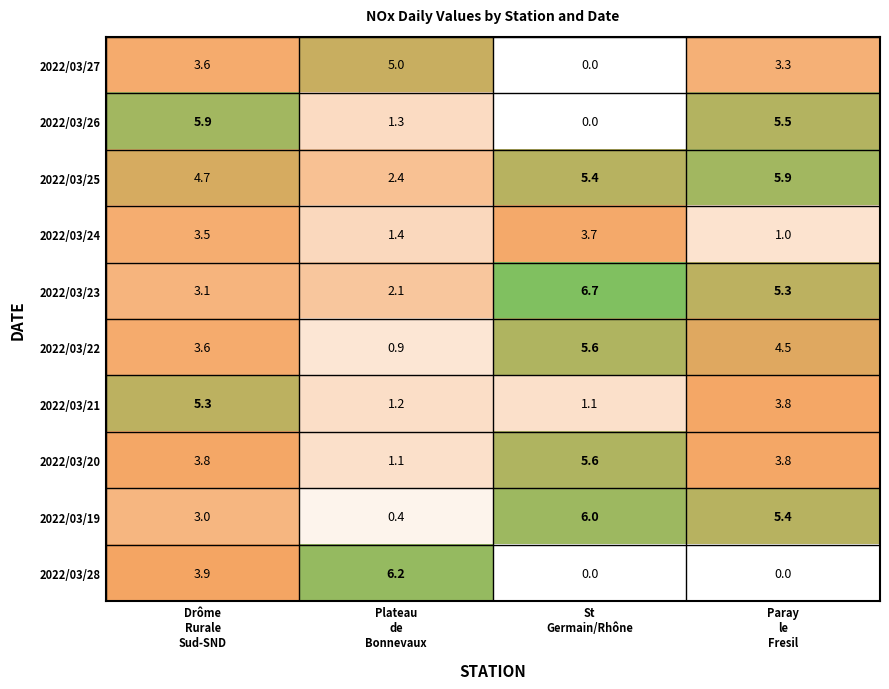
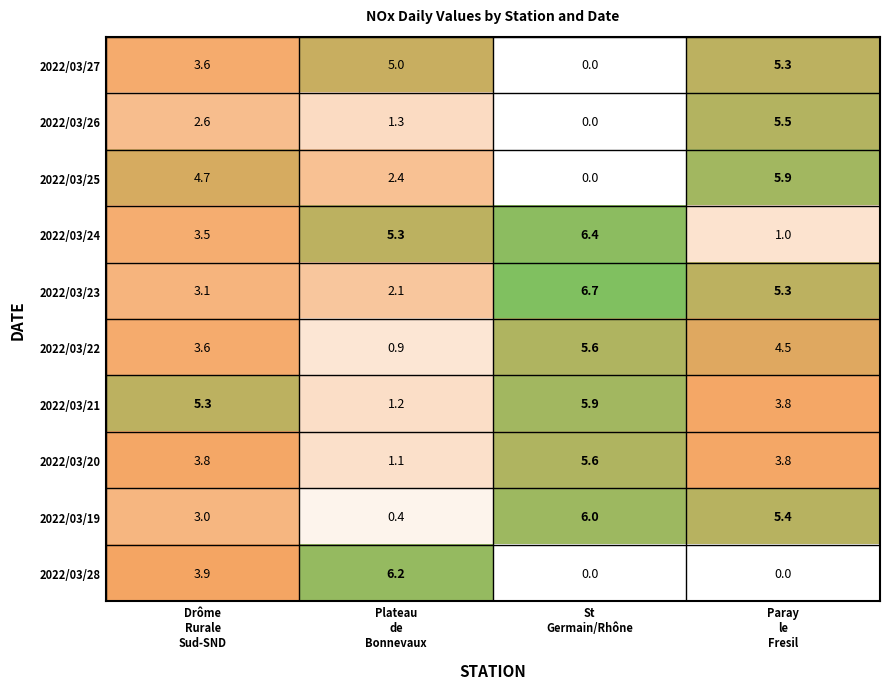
  {
    "2022/03/27": {
      "Drôme Rurale Sud-SND": 3.6,
      "Plateau de Bonnevaux": 5.0,
      "St Germain/Rhône": 0.0,
-     "Paray le Fresil": 3.3
+     "Paray le Fresil": 5.3
    },
    "2022/03/26": {
-     "Drôme Rurale Sud-SND": 5.9,
+     "Drôme Rurale Sud-SND": 2.6,
      "Plateau de Bonnevaux": 1.3,
      "St Germain/Rhône": 0.0,
      "Paray le Fresil": 5.5
    },
    "2022/03/25": {
      "Drôme Rurale Sud-SND": 4.7,
      "Plateau de Bonnevaux": 2.4,
-     "St Germain/Rhône": 5.4,
+     "St Germain/Rhône": 0.0,
      "Paray le Fresil": 5.9
    },
    "2022/03/24": {
      "Drôme Rurale Sud-SND": 3.5,
-     "Plateau de Bonnevaux": 1.4,
-     "St Germain/Rhône": 3.7,
+     "Plateau de Bonnevaux": 5.3,
+     "St Germain/Rhône": 6.4,
      "Paray le Fresil": 1.0
    },
    "2022/03/23": {
      "Drôme Rurale Sud-SND": 3.1,
      "Plateau de Bonnevaux": 2.1,
      "St Germain/Rhône": 6.7,
      "Paray le Fresil": 5.3
    },
    "2022/03/22": {
      "Drôme Rurale Sud-SND": 3.6,
      "Plateau de Bonnevaux": 0.9,
      "St Germain/Rhône": 5.6,
      "Paray le Fresil": 4.5
    },
    "2022/03/21": {
      "Drôme Rurale Sud-SND": 5.3,
      "Plateau de Bonnevaux": 1.2,
-     "St Germain/Rhône": 1.1,
+     "St Germain/Rhône": 5.9,
      "Paray le Fresil": 3.8
    },
    "2022/03/20": {
      "Drôme Rurale Sud-SND": 3.8,
      "Plateau de Bonnevaux": 1.1,
      "St Germain/Rhône": 5.6,
      "Paray le Fresil": 3.8
    },
    "2022/03/19": {
      "Drôme Rurale Sud-SND": 3.0,
      "Plateau de Bonnevaux": 0.4,
      "St Germain/Rhône": 6.0,
      "Paray le Fresil": 5.4
    },
    "2022/03/28": {
      "Drôme Rurale Sud-SND": 3.9,
      "Plateau de Bonnevaux": 6.2,
      "St Germain/Rhône": 0.0,
      "Paray le Fresil": 0.0
    }
  }
